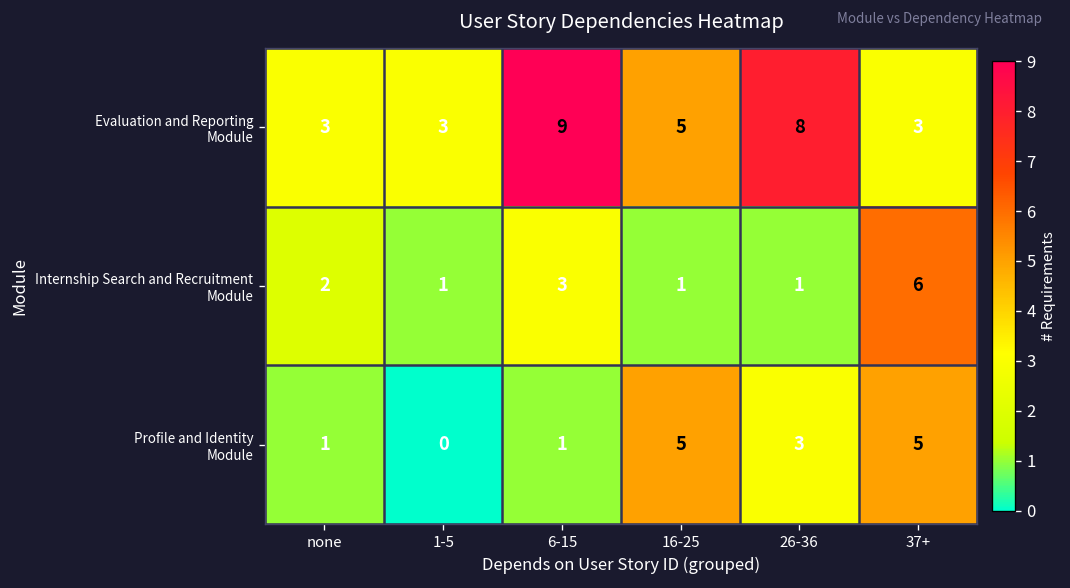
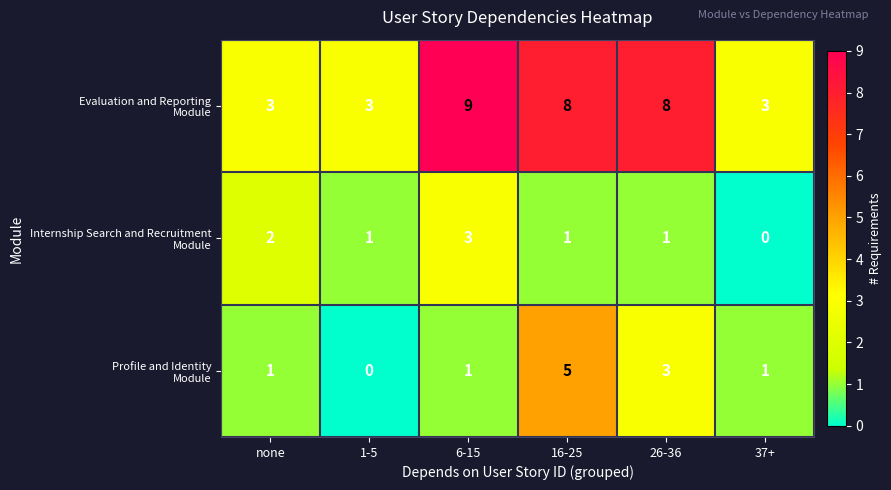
  {
    "Evaluation and Reporting Module": {
      "none": 3,
      "1-5": 3,
      "6-15": 9,
-     "16-25": 5,
+     "16-25": 8,
      "26-36": 8,
      "37+": 3
    },
    "Internship Search and Recruitment Module": {
      "none": 2,
      "1-5": 1,
      "6-15": 3,
      "16-25": 1,
      "26-36": 1,
-     "37+": 6
+     "37+": 0
    },
    "Profile and Identity Module": {
      "none": 1,
      "1-5": 0,
      "6-15": 1,
      "16-25": 5,
      "26-36": 3,
-     "37+": 5
+     "37+": 1
    }
  }
